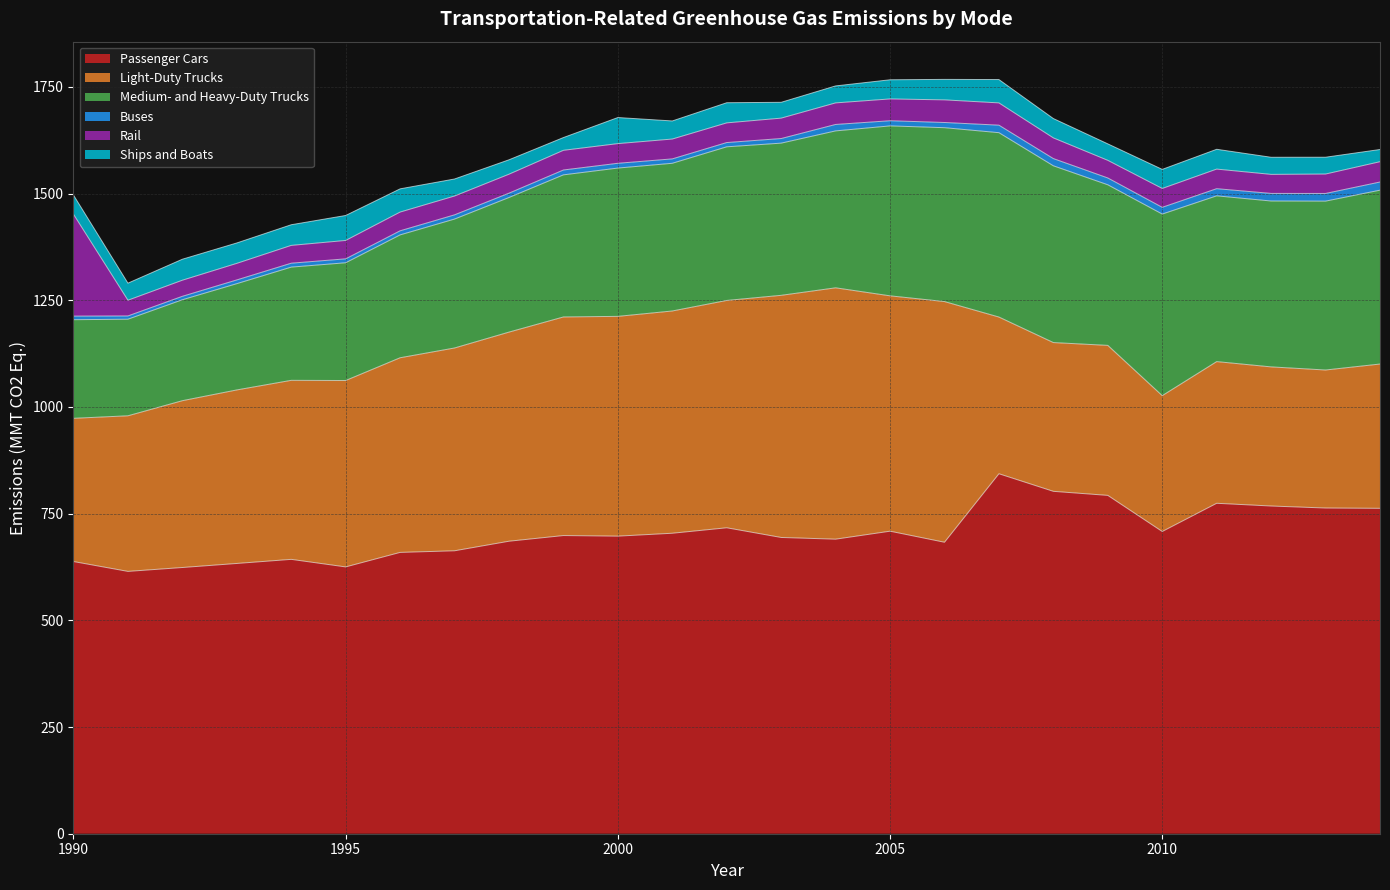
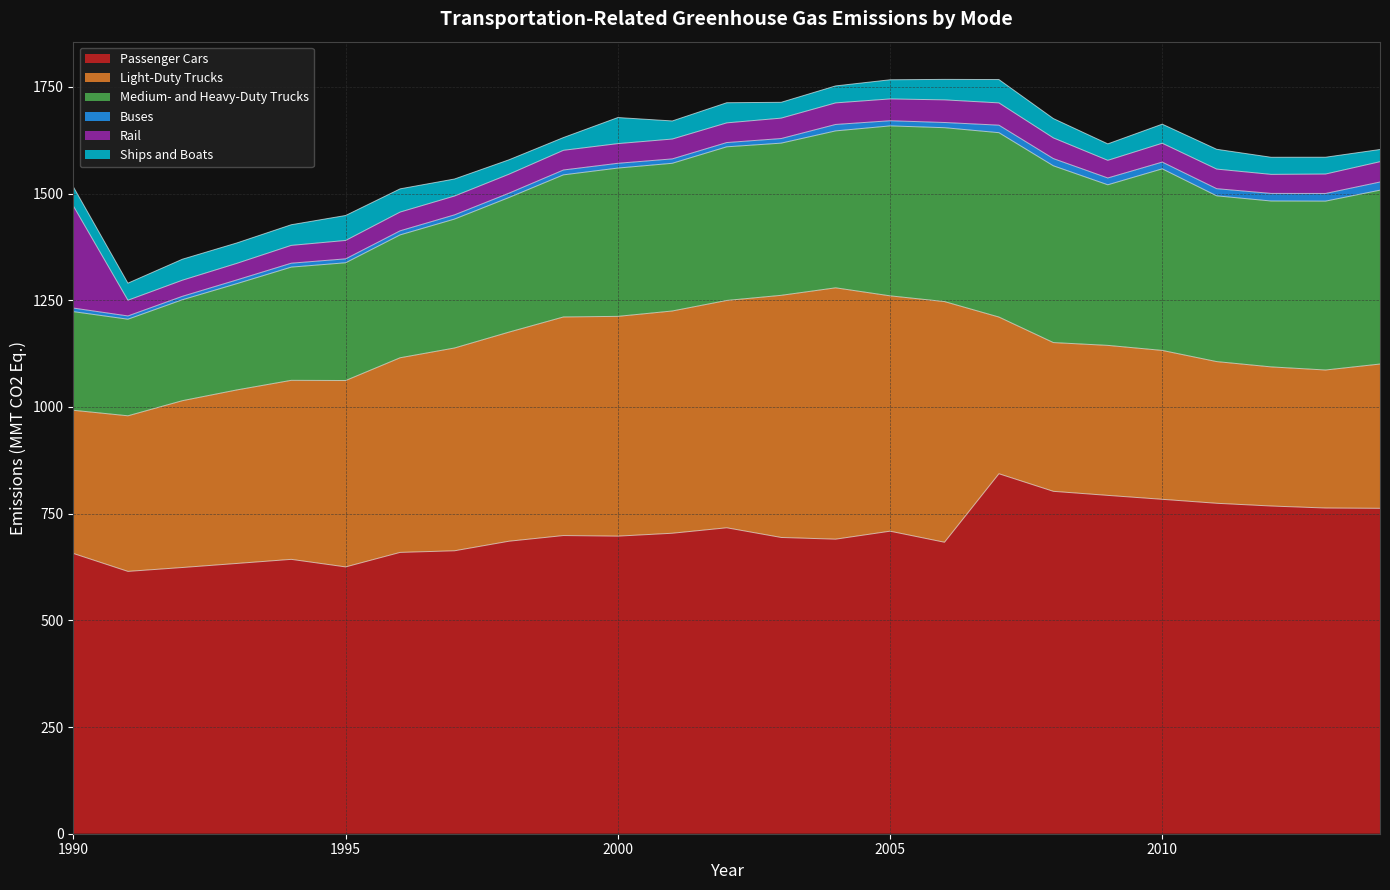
  {
    "Passenger Cars": {
-     "1990": 640,
+     "1990": 660,
      "1995": 630,
      "2000": 700,
      "2005": 710,
-     "2010": 710
+     "2010": 780
    },
    "Light-Duty Trucks": {
      "1990": 340,
      "1995": 440,
      "2000": 520,
      "2005": 550,
-     "2010": 320
+     "2010": 350
    },
    "Medium- and Heavy-Duty Trucks": {
      "1990": 230,
      "1995": 280,
      "2000": 350,
      "2005": 400,
      "2010": 430
    },
    "Rail": {
      "1990": 240,
      "1995": 40,
      "2000": 50,
      "2005": 50,
      "2010": 40
    }
  }
